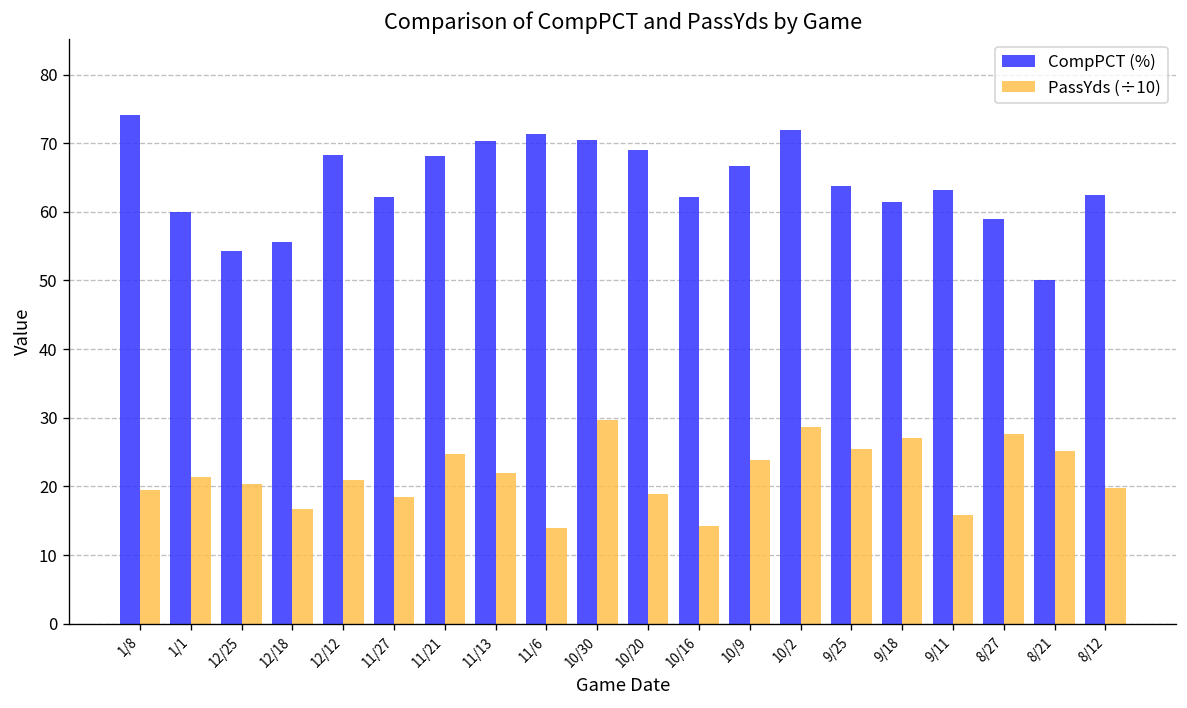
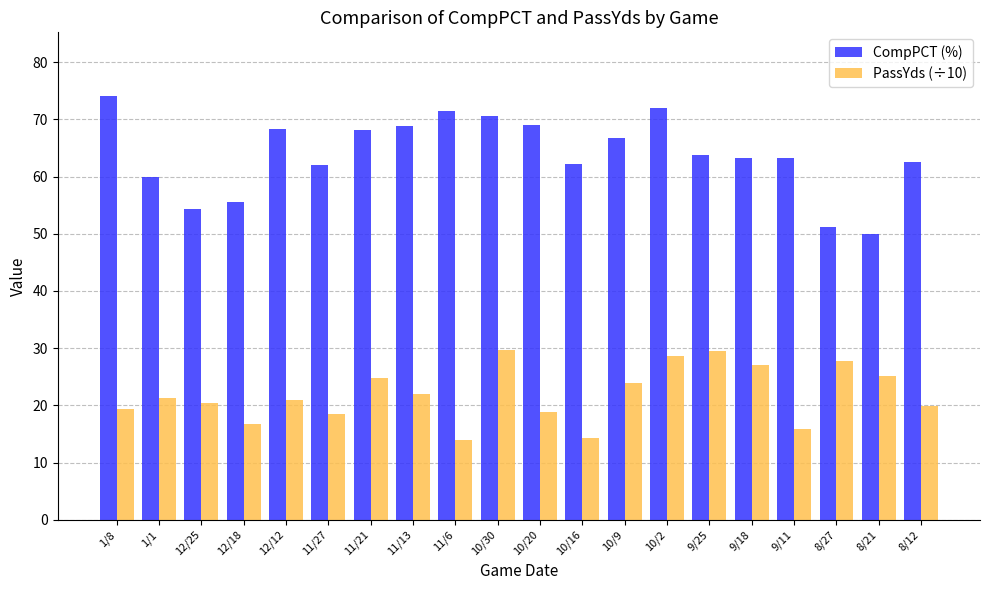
  {
    "CompPCT (%)": {
      "1/8": 74,
      "1/1": 60,
      "12/25": 54,
      "12/18": 56,
      "12/12": 68,
      "11/27": 62,
      "11/21": 68,
-     "11/13": 70,
+     "11/13": 69,
      "11/6": 71,
      "10/30": 71,
      "10/20": 69,
      "10/16": 62,
      "10/9": 67,
      "10/2": 72,
      "9/25": 64,
-     "9/18": 62,
+     "9/18": 63,
      "9/11": 63,
-     "8/27": 59,
+     "8/27": 51,
      "8/21": 50,
      "8/12": 63
    },
    "PassYds (÷10)": {
      "1/8": 19,
      "1/1": 21,
      "12/25": 20,
      "12/18": 17,
      "12/12": 21,
      "11/27": 19,
      "11/21": 25,
      "11/13": 22,
      "11/6": 14,
      "10/30": 30,
      "10/20": 19,
      "10/16": 14,
      "10/9": 24,
      "10/2": 29,
-     "9/25": 25,
+     "9/25": 30,
      "9/18": 27,
      "9/11": 16,
      "8/27": 28,
      "8/21": 25,
      "8/12": 20
    }
  }
